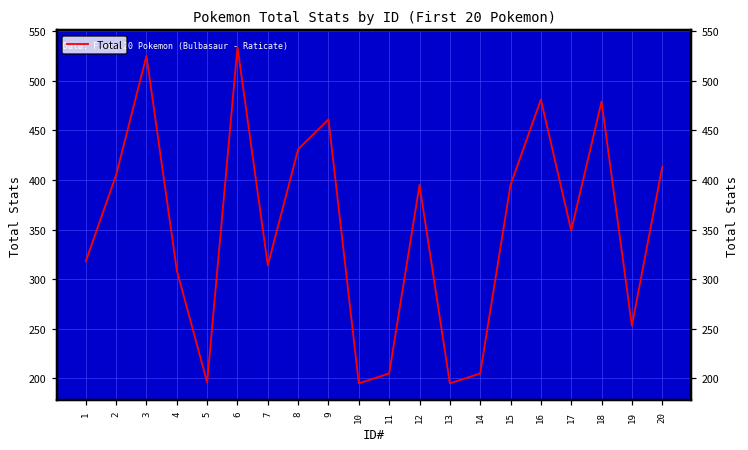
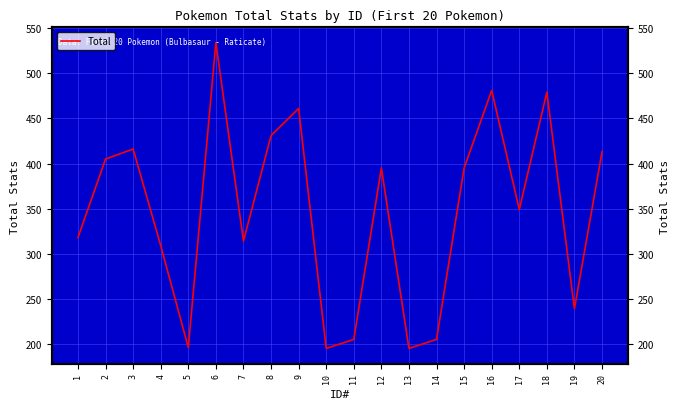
  {
    "1": 320,
    "2": 410,
-   "3": 530,
+   "3": 420,
    "4": 310,
    "5": 200,
    "7": 310,
    "8": 430,
    "9": 460,
    "10": 200,
    "11": 210,
    "12": 400,
    "13": 200,
    "14": 210,
    "15": 400,
    "16": 480,
    "17": 350,
    "18": 480,
-   "19": 250,
+   "19": 240,
    "20": 410
  }
